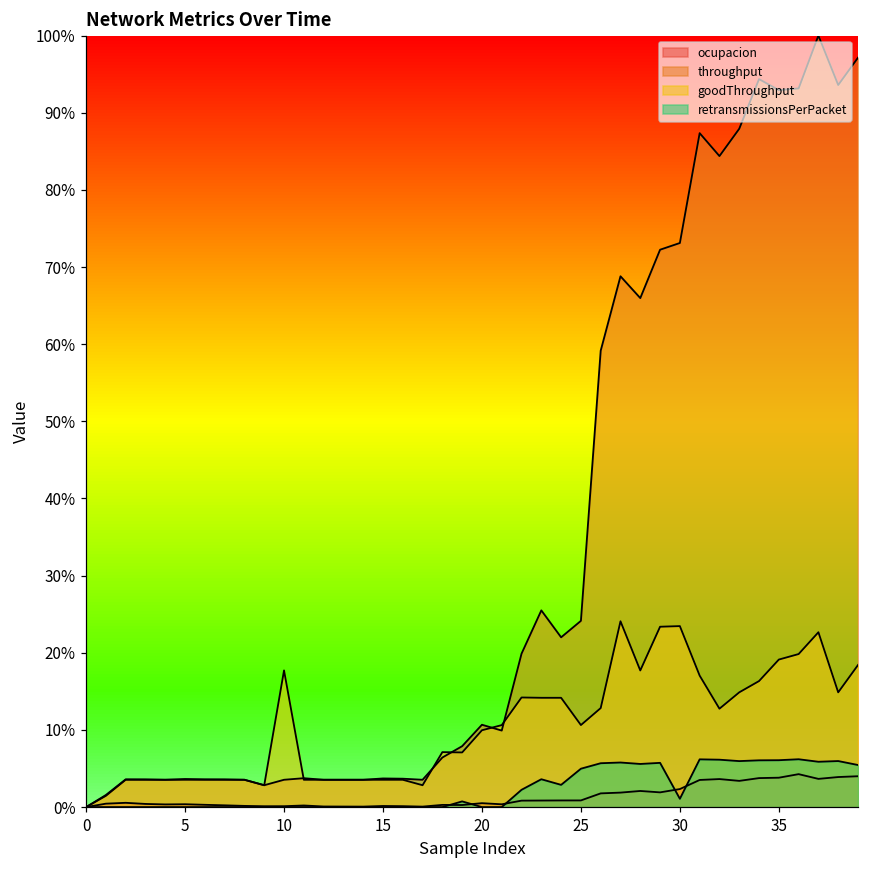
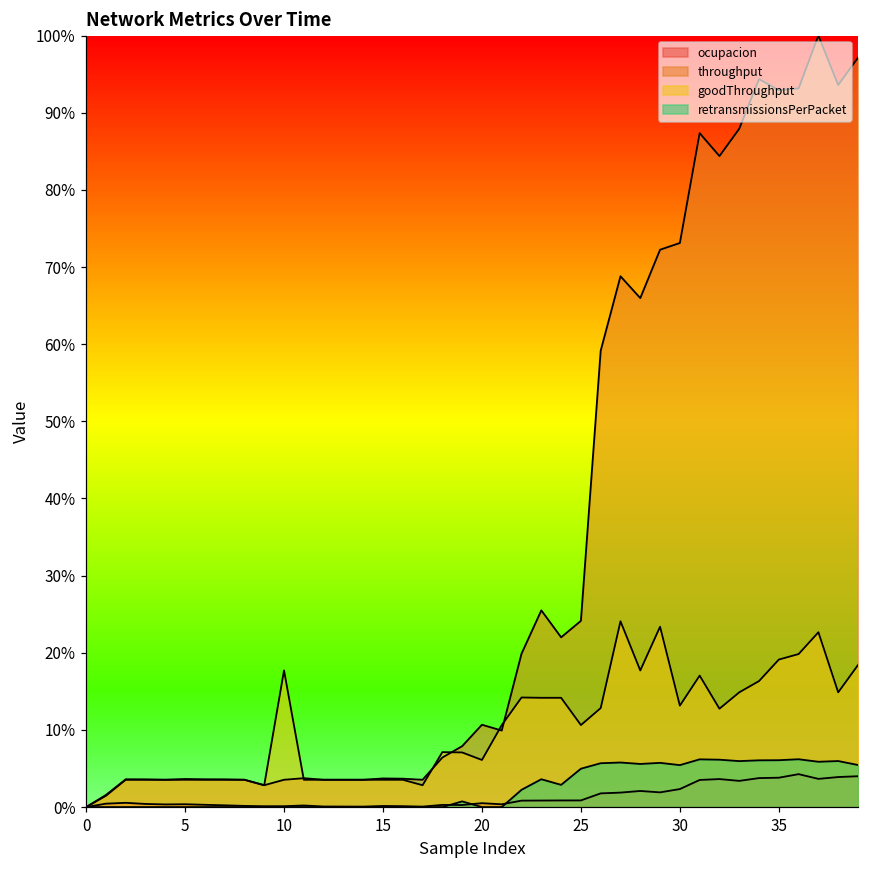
  {
    "goodThroughput": {
      "10": "18%",
-     "20": "10%",
+     "20": "6%",
      "25": "11%",
-     "30": "23%",
+     "30": "13%",
      "35": "19%"
    },
    "retransmissionsPerPacket": {
      "5": "0%",
      "20": "0%",
      "25": "5%",
-     "30": "1%",
+     "30": "5%",
      "35": "6%"
    }
  }
